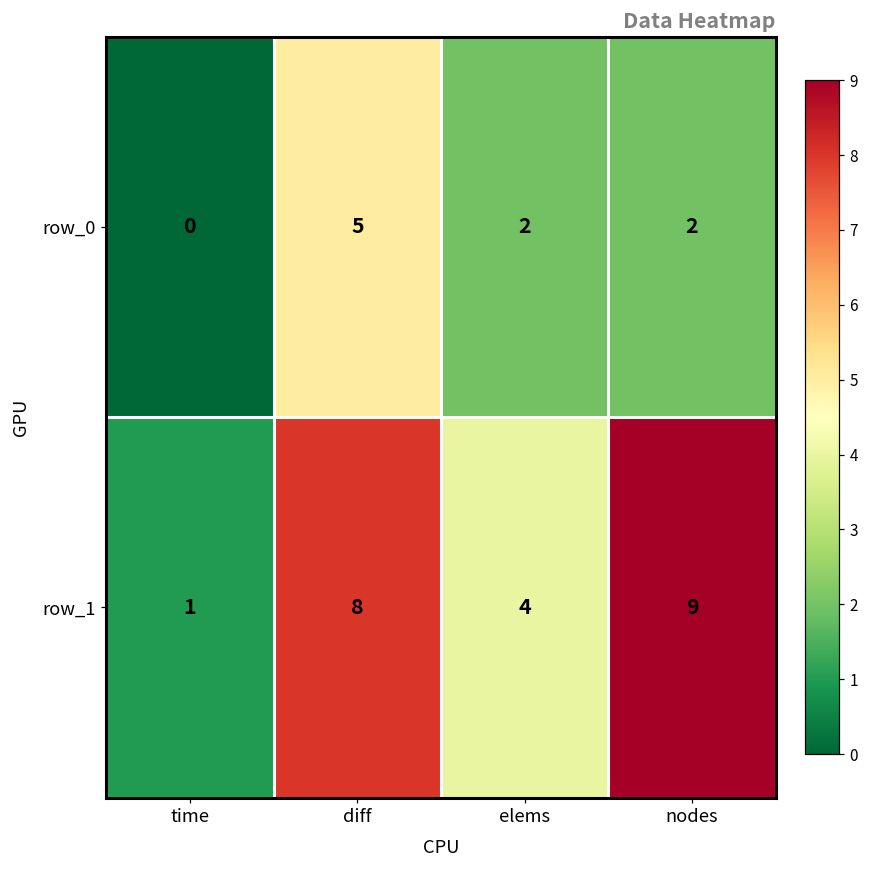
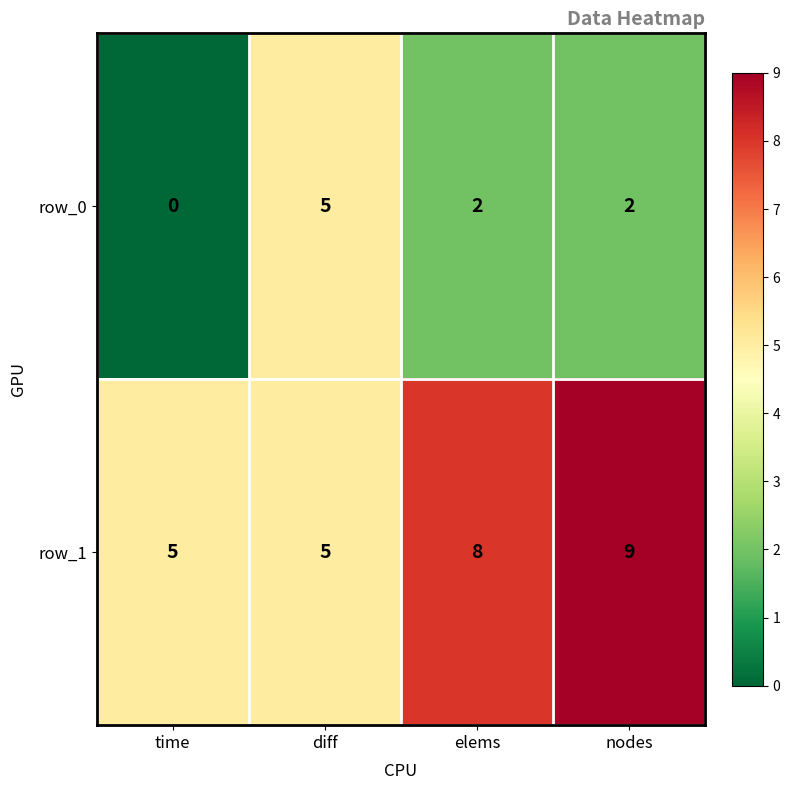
  {
    "row_0": {
      "time": 0,
      "diff": 5,
      "elems": 2,
      "nodes": 2
    },
    "row_1": {
-     "time": 1,
-     "diff": 8,
-     "elems": 4,
+     "time": 5,
+     "diff": 5,
+     "elems": 8,
      "nodes": 9
    }
  }
